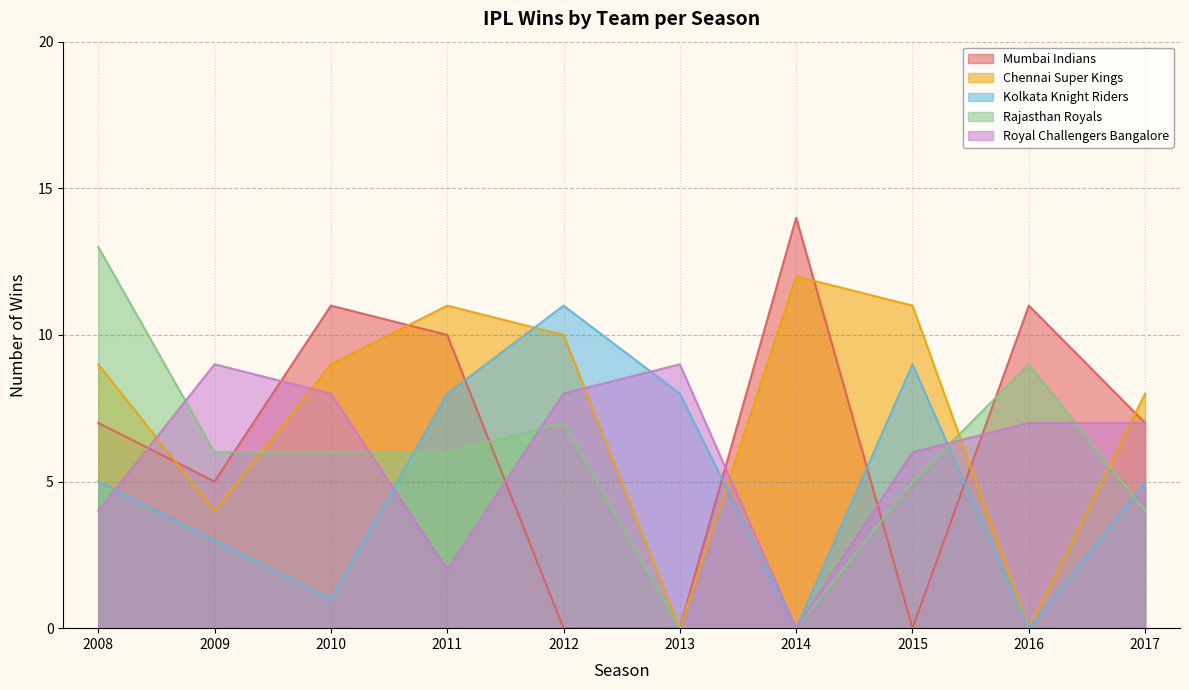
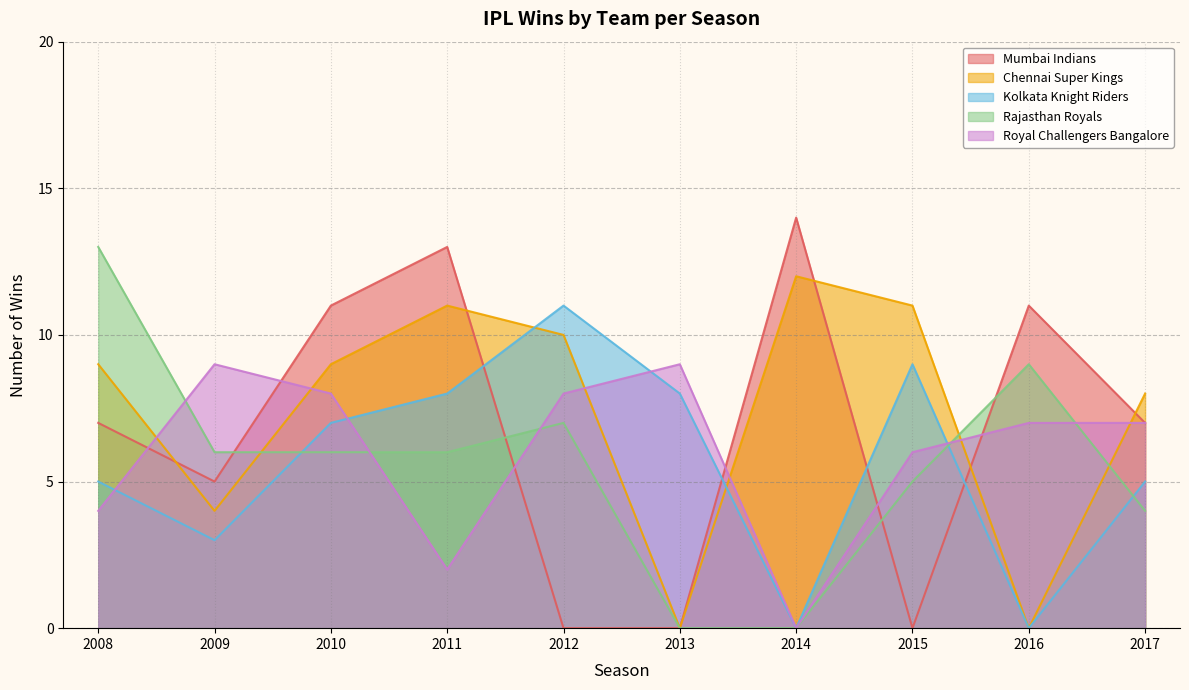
  {
    "Mumbai Indians": {
      "2008": 7,
      "2009": 5,
      "2010": 11,
-     "2011": 10,
+     "2011": 13,
      "2012": 0,
      "2014": 14,
      "2015": 0,
      "2016": 11
    },
    "Chennai Super Kings": {
      "2008": 9,
      "2009": 4,
      "2010": 9,
      "2011": 11,
      "2012": 10,
      "2014": 12,
      "2015": 11,
      "2017": 8
    },
    "Kolkata Knight Riders": {
      "2008": 5,
      "2009": 3,
-     "2010": 1,
+     "2010": 7,
      "2011": 8,
      "2012": 11,
      "2013": 8,
      "2015": 9,
      "2017": 5
    },
    "Rajasthan Royals": {
      "2008": 13,
      "2009": 6,
      "2010": 6,
      "2011": 6,
      "2012": 7,
      "2015": 5,
      "2016": 9,
      "2017": 4
    },
    "Royal Challengers Bangalore": {
      "2008": 4,
      "2009": 9,
      "2010": 8,
      "2011": 2,
      "2012": 8,
      "2013": 9,
      "2015": 6,
      "2016": 7
    }
  }
